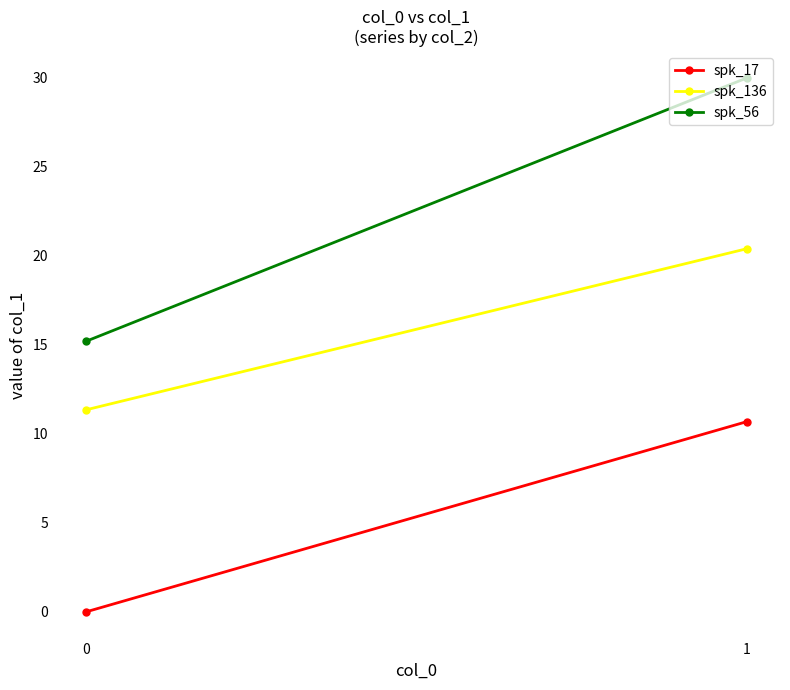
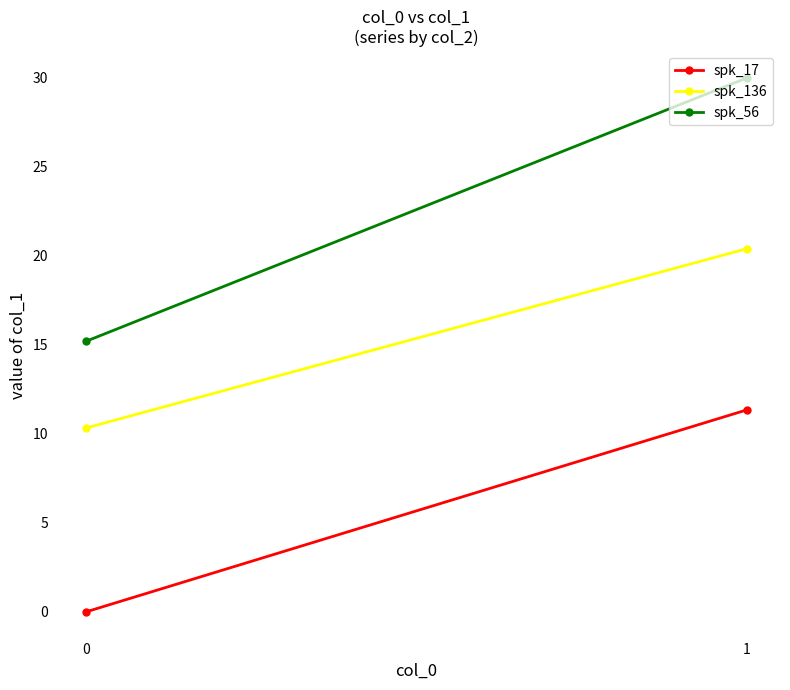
  {
    "spk_17": {
      "0": 0.0,
-     "1": 10.7
+     "1": 11.4
    },
    "spk_136": {
-     "0": 11.4,
+     "0": 10.3,
      "1": 20.4
    },
    "spk_56": {
      "0": 15.2
    }
  }
